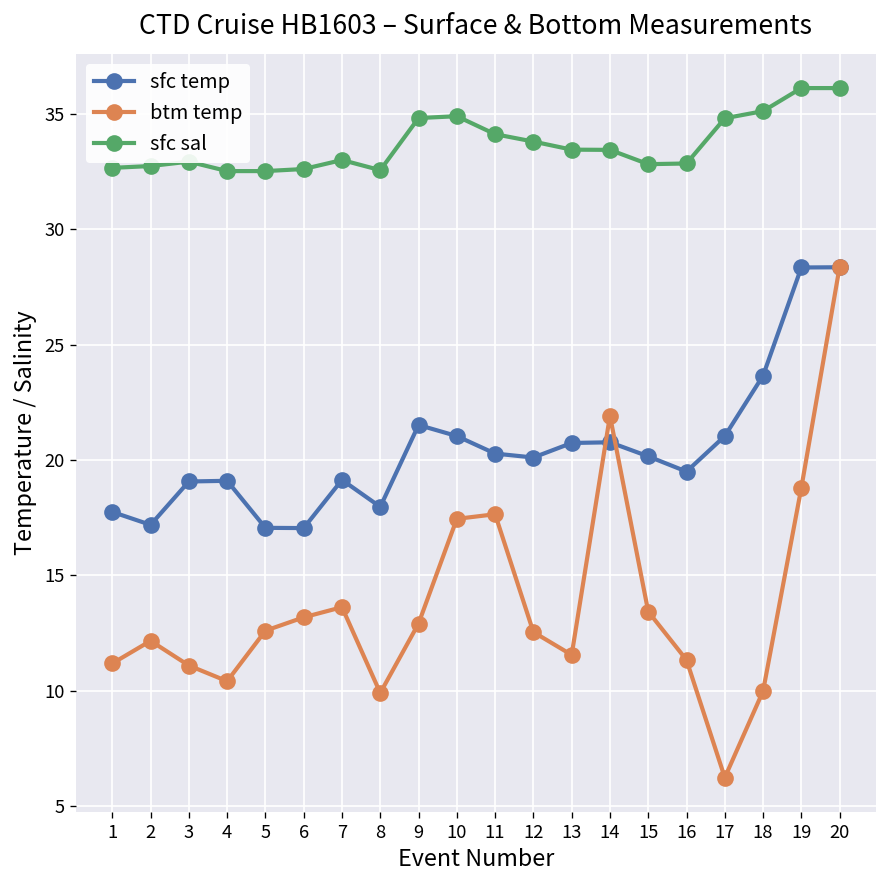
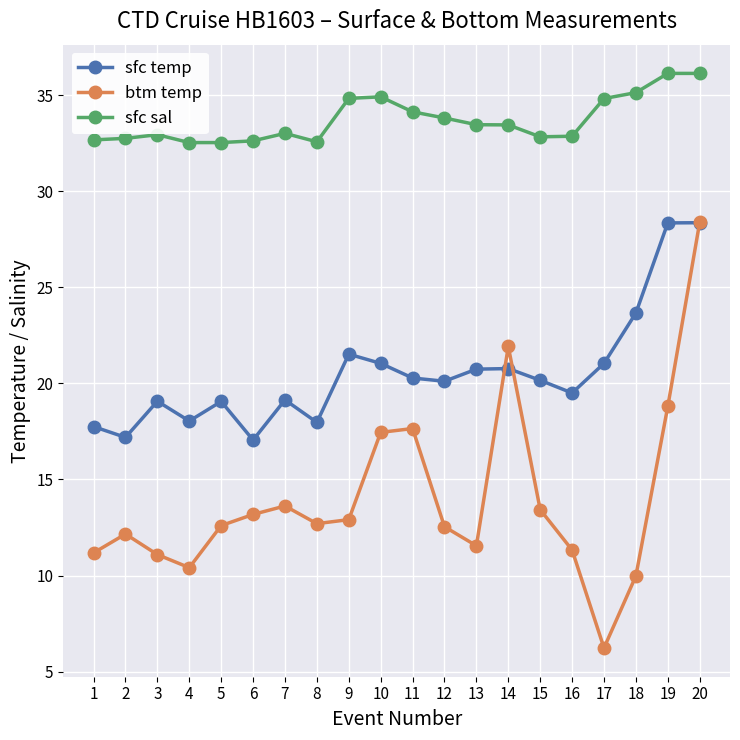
  {
    "sfc temp": {
      "1": 17.8,
      "2": 17.2,
      "3": 19.1,
-     "4": 19.1,
-     "5": 17.1,
+     "4": 18.0,
+     "5": 19.1,
      "6": 17.1,
      "7": 19.1,
      "8": 18.0,
      "9": 21.5,
      "10": 21.0,
      "11": 20.3,
      "12": 20.1,
      "13": 20.7,
      "14": 20.8,
      "15": 20.2,
      "16": 19.5,
      "17": 21.0,
      "18": 23.7,
      "19": 28.4
    },
    "btm temp": {
      "1": 11.2,
      "2": 12.2,
      "3": 11.1,
      "4": 10.4,
      "5": 12.6,
      "6": 13.2,
      "7": 13.6,
-     "8": 9.9,
+     "8": 12.7,
      "9": 12.9,
      "10": 17.5,
      "11": 17.7,
      "12": 12.5,
      "13": 11.6,
      "14": 21.9,
      "15": 13.4,
      "16": 11.3,
      "17": 6.2,
      "18": 10.0,
      "19": 18.8
    },
    "sfc sal": {
      "1": 32.7,
      "2": 32.8,
      "3": 32.9,
      "4": 32.5,
      "5": 32.5,
      "6": 32.6,
      "7": 33.0,
      "8": 32.6,
      "9": 34.8,
      "10": 34.9,
      "11": 34.1,
      "12": 33.8,
      "13": 33.5,
      "14": 33.5,
      "15": 32.8,
      "16": 32.9,
      "17": 34.8,
      "18": 35.1,
      "19": 36.1,
      "20": 36.1
    }
  }
